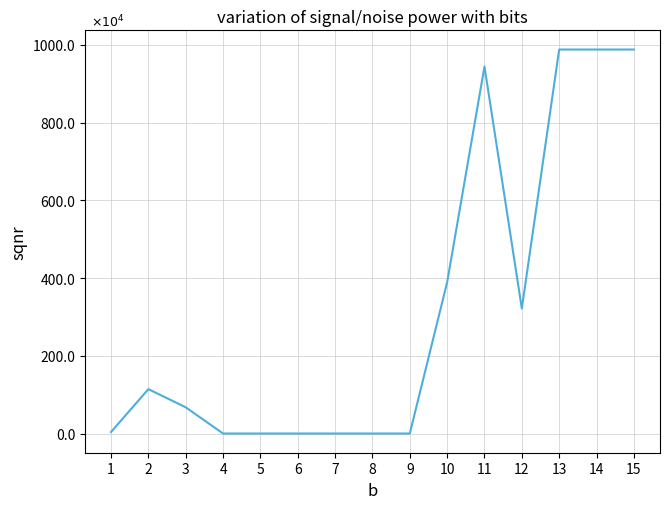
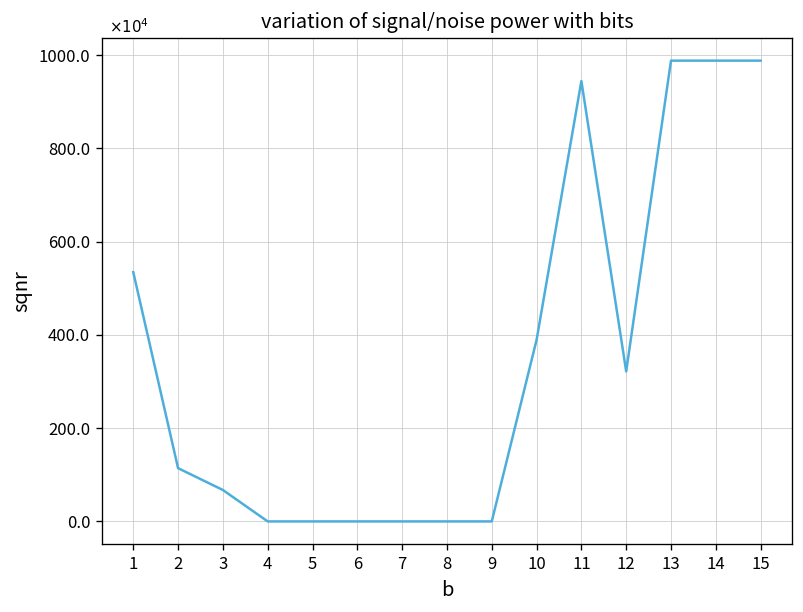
  {
-   "1": 0,
+   "1": 530,
    "2": 110,
    "3": 70,
    "4": 0,
    "5": 0,
    "6": 0,
    "7": 0,
    "8": 0,
    "9": 0,
    "10": 390,
    "11": 940,
    "12": 320,
    "13": 990,
    "14": 990,
    "15": 990
  }
